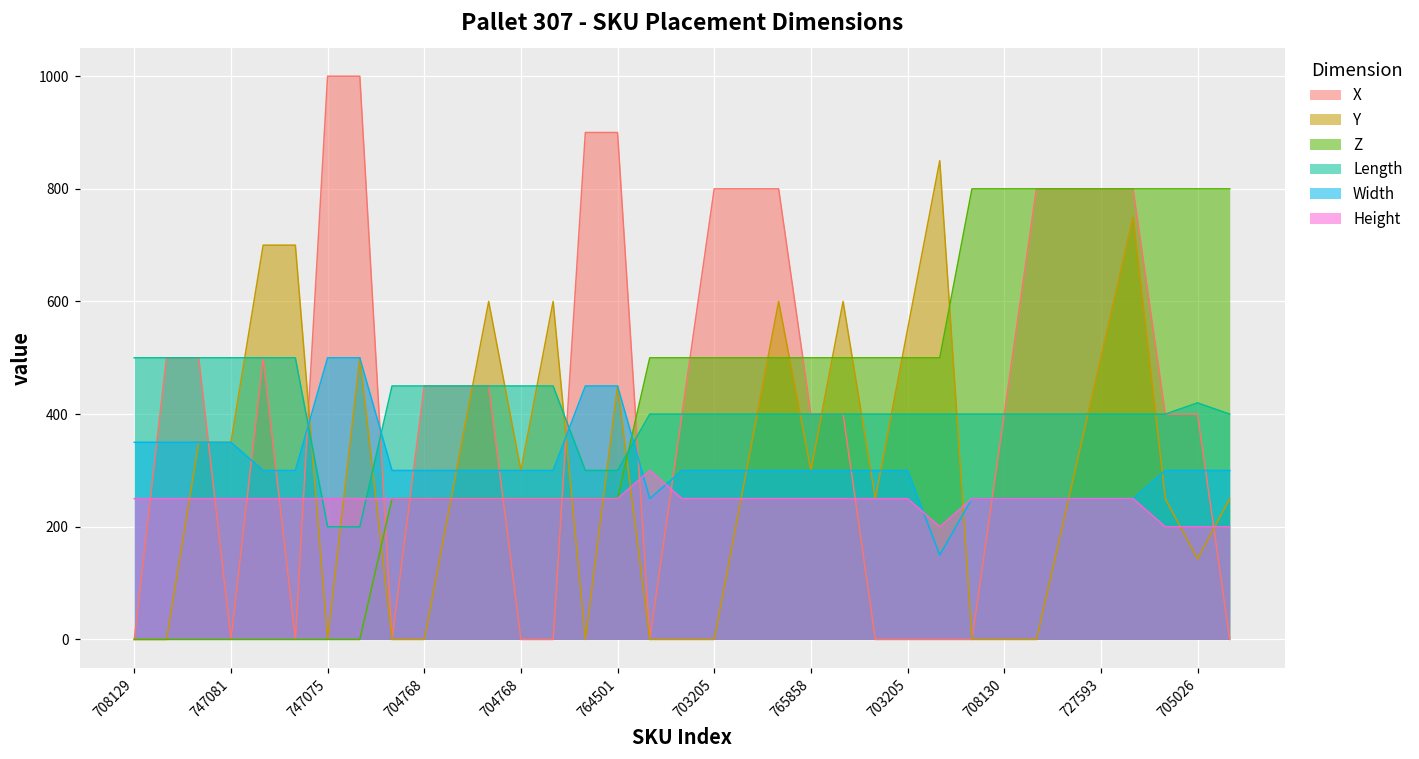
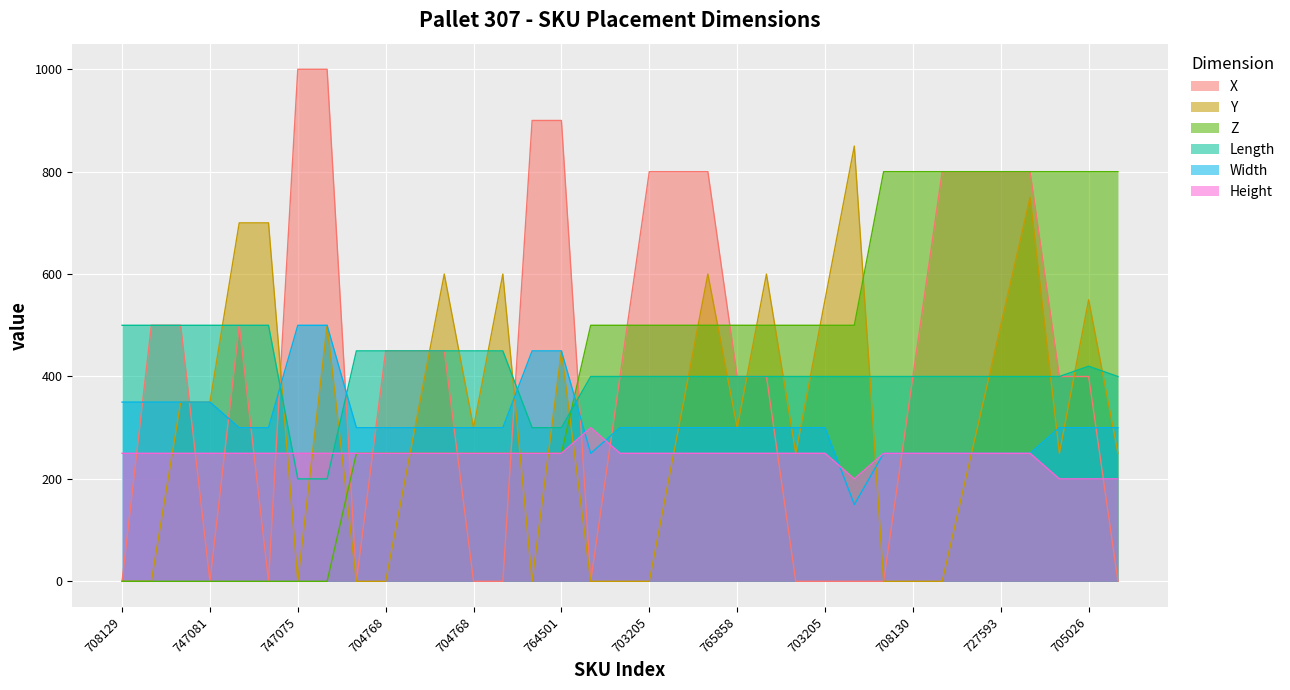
  {
    "X": {
      "705026": 400
    },
    "Y": {
-     "705026": 140
+     "705026": 550
    },
    "Z": {
      "705026": 800
    },
    "Length": {
      "705026": 420
    },
    "Width": {
      "705026": 300
    },
    "Height": {
      "705026": 200
    }
  }
